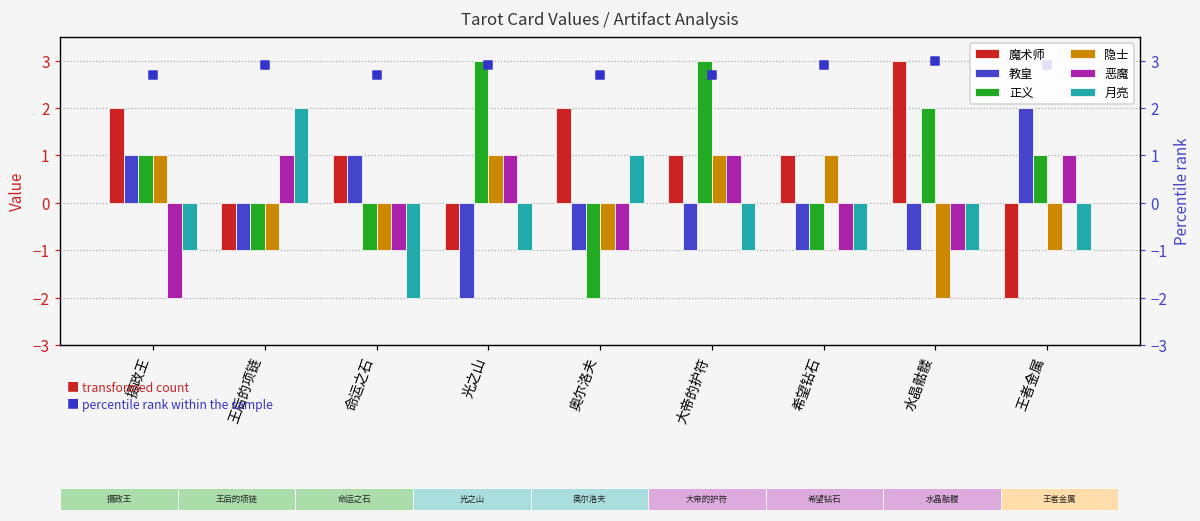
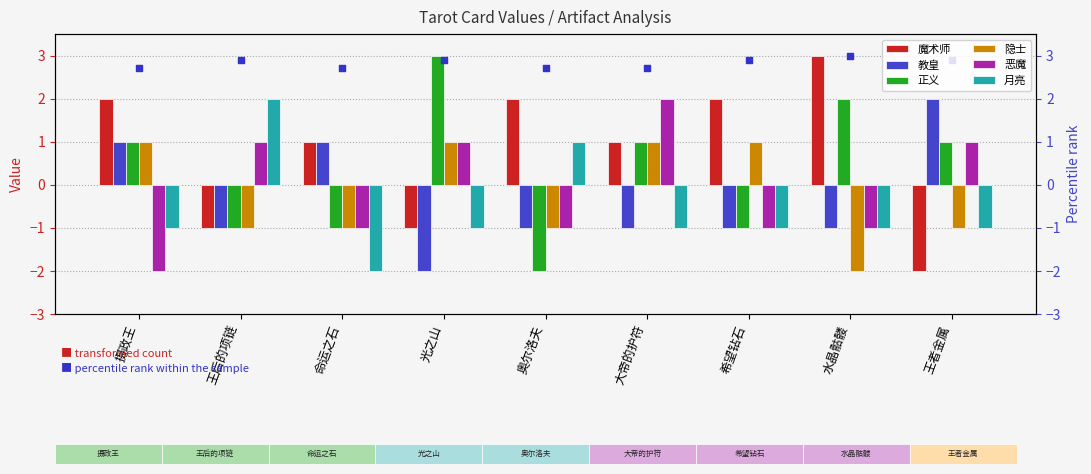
  {
    "魔术师": {
      "摄政王": 2,
      "王后的项链": -1,
      "命运之石": 1,
      "光之山": -1,
      "奥尔洛夫": 2,
      "大帝的护符": 1,
-     "希望钻石": 1,
+     "希望钻石": 2,
      "水晶骷髅": 3,
      "王者金属": -2
    },
    "正义": {
      "摄政王": 1,
      "王后的项链": -1,
      "命运之石": -1,
      "光之山": 3,
      "奥尔洛夫": -2,
-     "大帝的护符": 3,
+     "大帝的护符": 1,
      "希望钻石": -1,
      "水晶骷髅": 2,
      "王者金属": 1
    },
    "隐士": {
      "摄政王": 1,
      "王后的项链": -1,
      "命运之石": -1,
      "光之山": 1,
      "奥尔洛夫": -1,
      "大帝的护符": 1,
      "希望钻石": 1,
      "水晶骷髅": -2,
      "王者金属": -1
    },
    "恶魔": {
      "摄政王": -2,
      "王后的项链": 1,
      "命运之石": -1,
      "光之山": 1,
      "奥尔洛夫": -1,
-     "大帝的护符": 1,
+     "大帝的护符": 2,
      "希望钻石": -1,
      "水晶骷髅": -1,
      "王者金属": 1
    },
    "月亮": {
      "摄政王": -1,
      "王后的项链": 2,
      "命运之石": -2,
      "光之山": -1,
      "奥尔洛夫": 1,
      "大帝的护符": -1,
      "希望钻石": -1,
      "水晶骷髅": -1,
      "王者金属": -1
    }
  }
